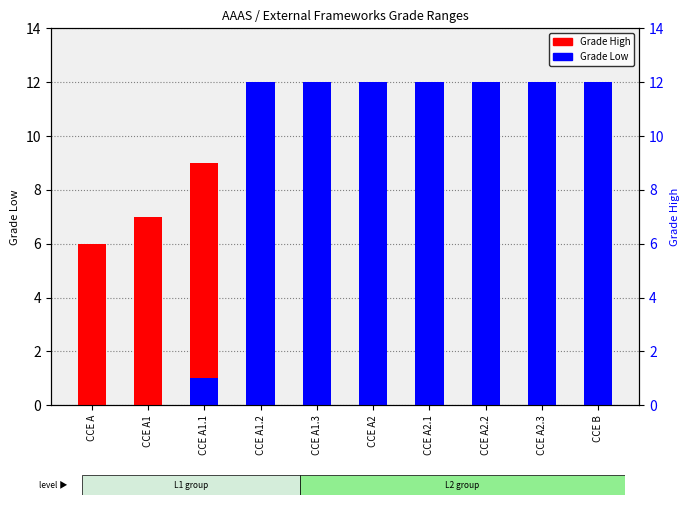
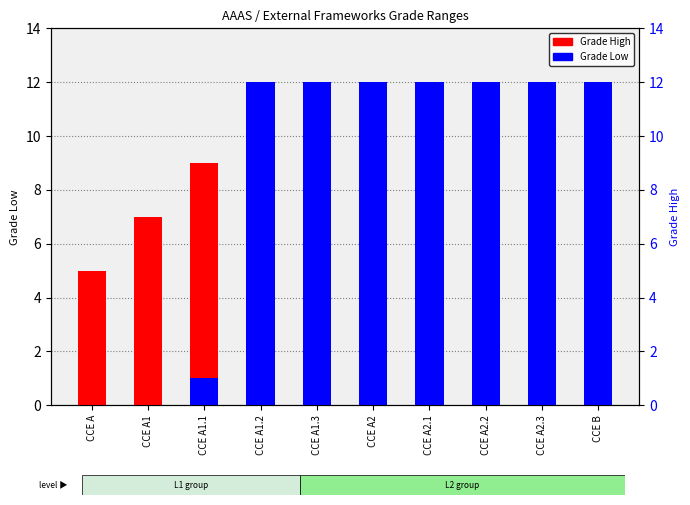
  {
    "Grade High": {
-     "CCE A": 6,
+     "CCE A": 5,
      "CCE A1": 7,
      "CCE A1.1": 9,
      "CCE A1.2": 12,
      "CCE A1.3": 12,
      "CCE A2": 12,
      "CCE A2.1": 12,
      "CCE A2.2": 12,
      "CCE A2.3": 12,
      "CCE B": 12
    },
    "Grade Low": {
      "CCE A": 0,
      "CCE A1": 0,
      "CCE A1.2": 12,
      "CCE A1.3": 12,
      "CCE A2": 12,
      "CCE A2.1": 12,
      "CCE A2.2": 12,
      "CCE A2.3": 12,
      "CCE B": 12
    }
  }
